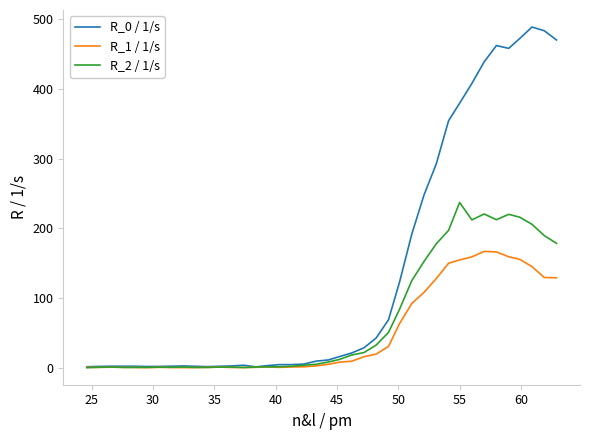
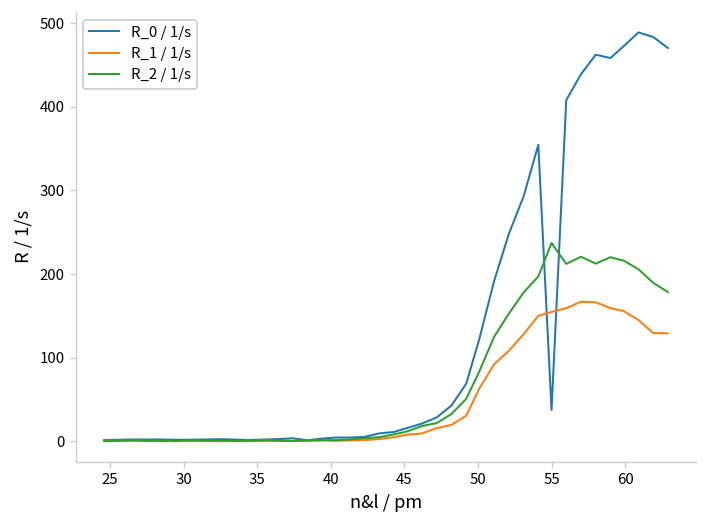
  {
    "R_0 / 1/s": {
-     "55": 380
+     "55": 40
    },
    "R_1 / 1/s": {
      "55": 150
    },
    "R_2 / 1/s": {
      "55": 240
    }
  }
